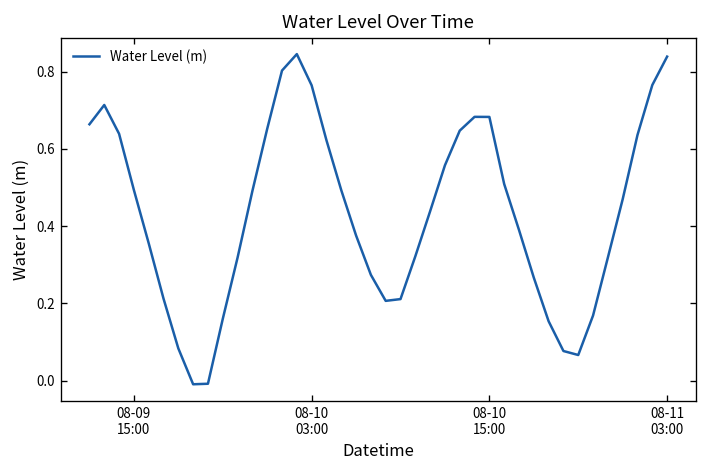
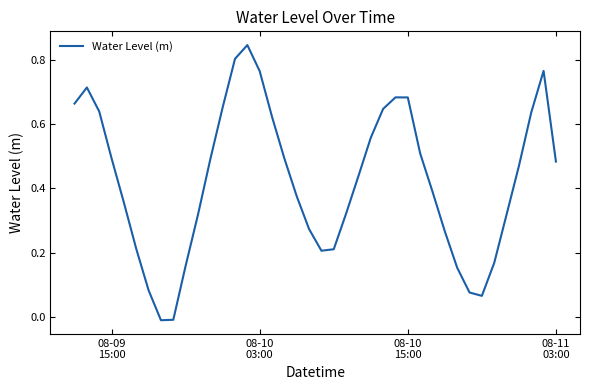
  {
    "08-09 15:00": 0.49,
    "08-10 03:00": 0.76,
    "08-10 15:00": 0.68,
-   "08-11 03:00": 0.84
+   "08-11 03:00": 0.48
  }
